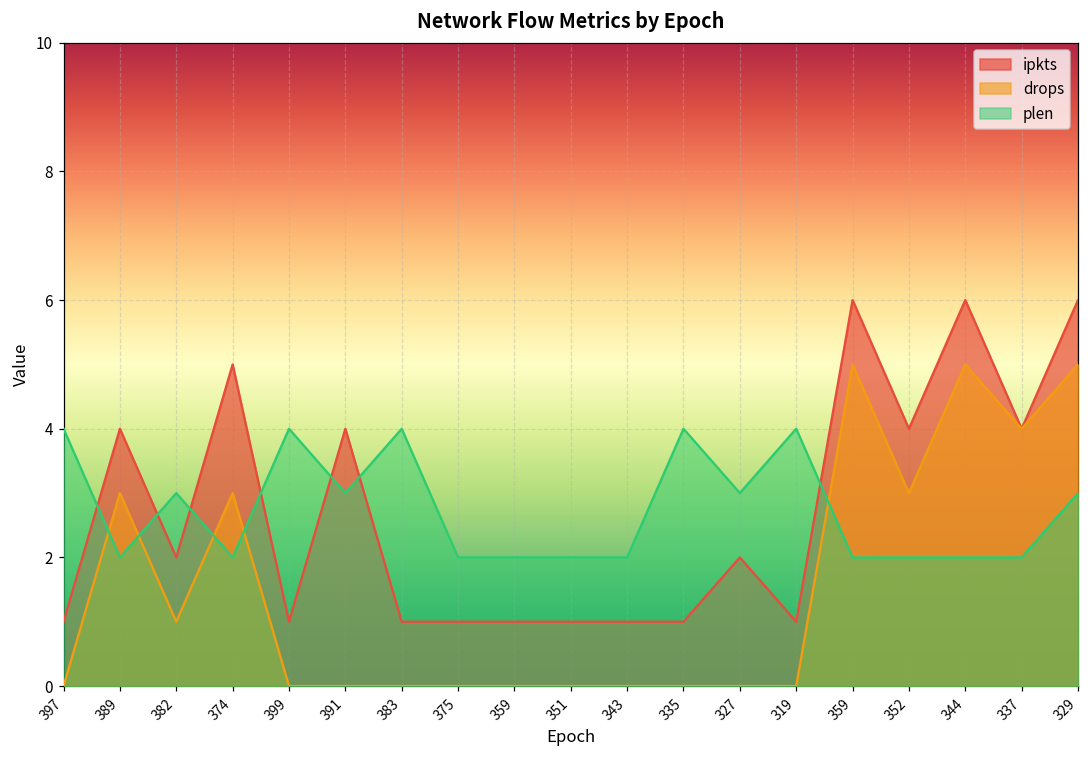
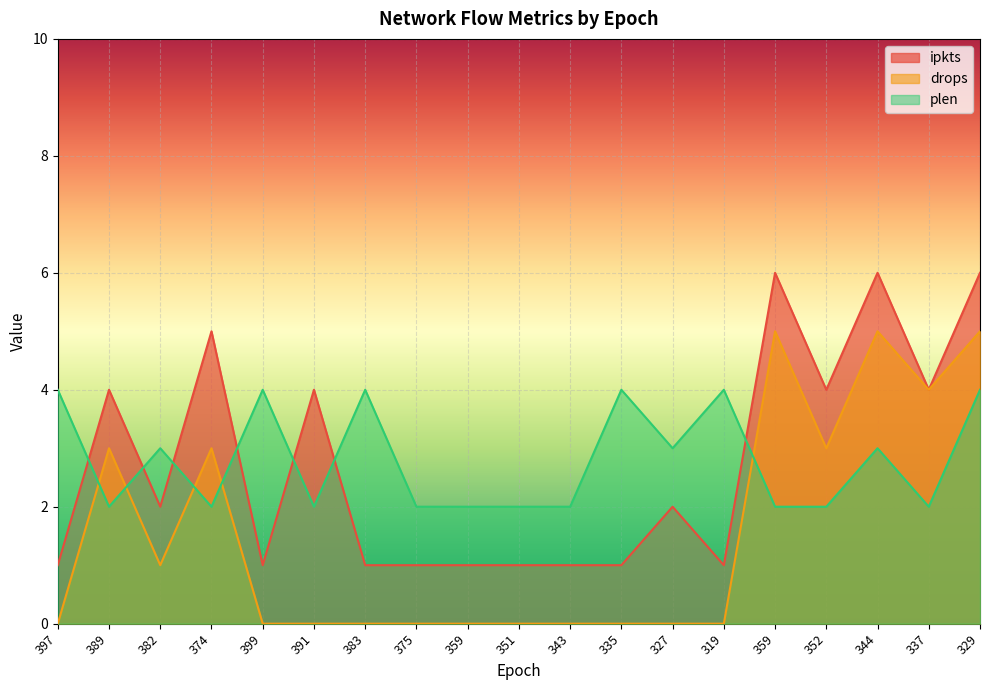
  {
    "ipkts": {
      "397": 1,
      "389": 4,
      "382": 2,
      "374": 5,
      "399": 1,
      "391": 4,
      "383": 1,
      "375": 1,
      "351": 1,
      "343": 1,
      "335": 1,
      "327": 2,
      "319": 1,
      "352": 4,
      "344": 6,
      "329": 6
    },
    "drops": {
      "397": 0,
      "389": 3,
      "382": 1,
      "374": 3,
      "399": 0,
      "391": 0,
      "383": 0,
      "375": 0,
      "351": 0,
      "343": 0,
      "335": 0,
      "327": 0,
      "319": 0,
      "352": 3,
      "344": 5,
      "329": 5
    },
    "plen": {
      "397": 4,
      "389": 2,
      "382": 3,
      "374": 2,
      "399": 4,
-     "391": 3,
+     "391": 2,
      "383": 4,
      "375": 2,
      "351": 2,
      "343": 2,
      "335": 4,
      "327": 3,
      "319": 4,
      "352": 2,
-     "344": 2,
+     "344": 3,
      "337": 2,
-     "329": 3
+     "329": 4
    }
  }
